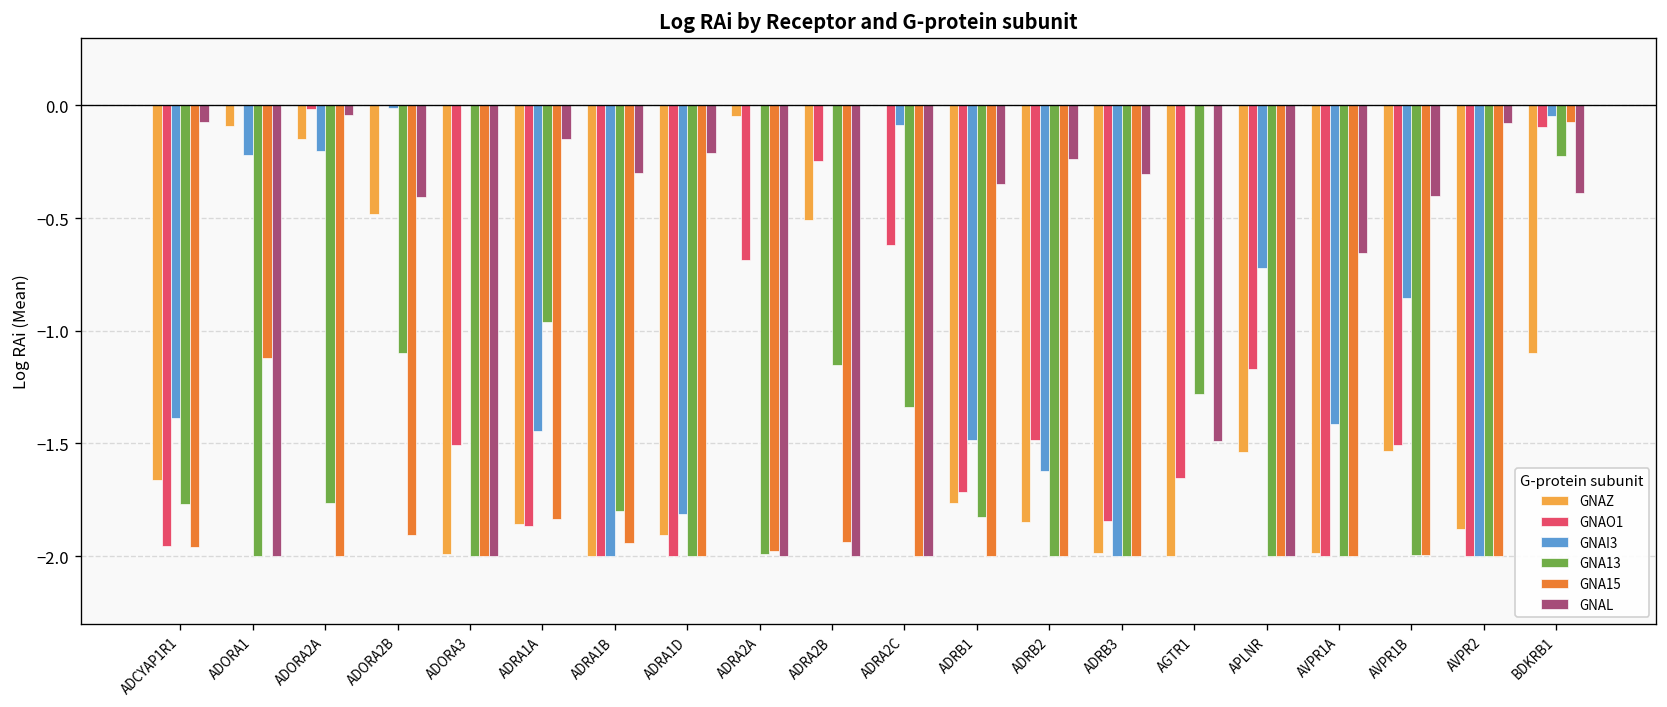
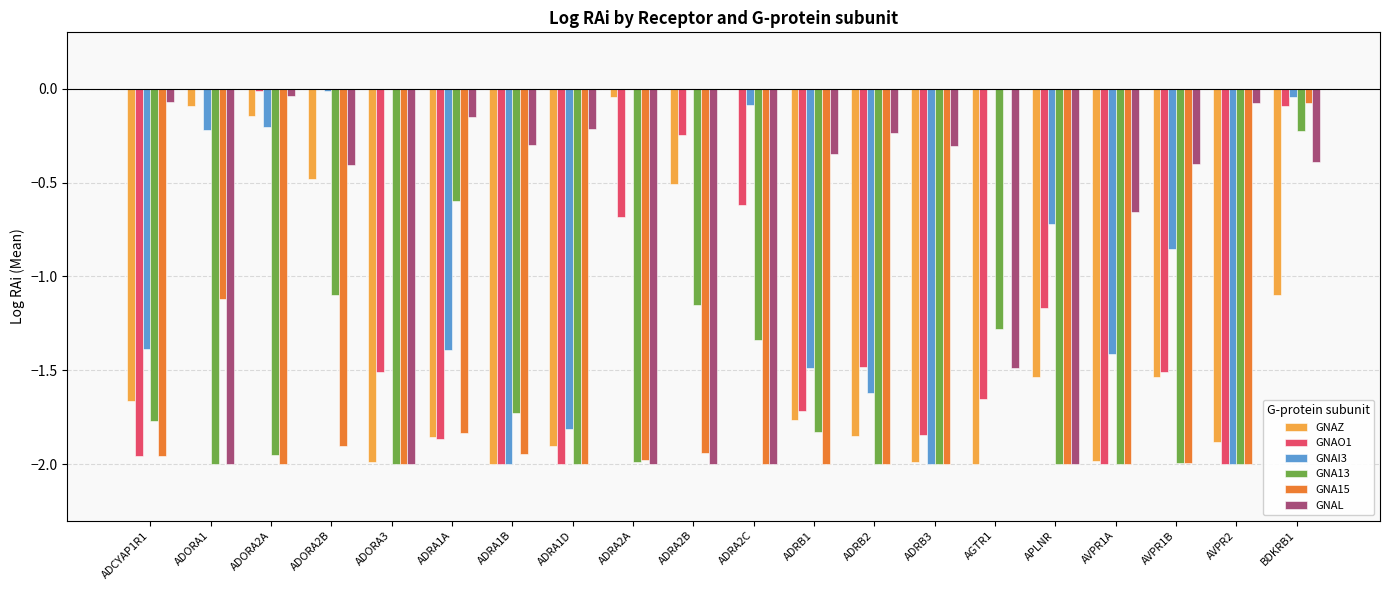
  {
    "GNAO1": {
      "ADCYAP1R1": -1.96,
      "ADORA1": 0.00,
      "ADORA2A": -0.02,
      "ADORA2B": 0.00,
      "ADORA3": -1.51,
      "ADRA1A": -1.87,
      "ADRA1B": -2.00,
      "ADRA1D": -2.00,
      "ADRA2A": -0.69,
      "ADRA2B": -0.25,
      "ADRA2C": -0.62,
      "ADRB1": -1.72,
      "ADRB2": -1.48,
      "ADRB3": -1.84,
      "AGTR1": -1.65,
      "APLNR": -1.17,
      "AVPR1A": -2.00,
      "AVPR1B": -1.51,
      "AVPR2": -2.00,
      "BDKRB1": -0.09
    },
    "GNAI3": {
      "ADCYAP1R1": -1.39,
      "ADORA1": -0.22,
      "ADORA2A": -0.20,
      "ADORA3": 0.00,
-     "ADRA1A": -1.44,
+     "ADRA1A": -1.39,
      "ADRA1B": -2.00,
      "ADRA1D": -1.81,
      "ADRA2A": 0.00,
      "ADRA2B": 0.00,
      "ADRA2C": -0.09,
      "ADRB1": -1.49,
      "ADRB2": -1.62,
      "ADRB3": -2.00,
      "AGTR1": 0.00,
      "APLNR": -0.72,
      "AVPR1A": -1.41,
      "AVPR1B": -0.85,
      "AVPR2": -2.00,
      "BDKRB1": -0.05
    },
    "GNA13": {
      "ADCYAP1R1": -1.77,
      "ADORA1": -2.00,
-     "ADORA2A": -1.77,
+     "ADORA2A": -1.95,
      "ADORA2B": -1.10,
      "ADORA3": -2.00,
-     "ADRA1A": -0.96,
-     "ADRA1B": -1.80,
+     "ADRA1A": -0.60,
+     "ADRA1B": -1.73,
      "ADRA1D": -2.00,
      "ADRA2A": -1.99,
      "ADRA2B": -1.15,
      "ADRA2C": -1.34,
      "ADRB1": -1.83,
      "ADRB2": -2.00,
      "ADRB3": -2.00,
      "AGTR1": -1.28,
      "APLNR": -2.00,
      "AVPR1A": -2.00,
      "AVPR1B": -1.99,
      "AVPR2": -2.00,
      "BDKRB1": -0.23
    },
    "GNAL": {
      "ADCYAP1R1": -0.07,
      "ADORA1": -2.00,
      "ADORA2A": -0.04,
      "ADORA2B": -0.41,
      "ADORA3": -2.00,
      "ADRA1A": -0.15,
      "ADRA1B": -0.30,
      "ADRA1D": -0.21,
      "ADRA2A": -2.00,
      "ADRA2B": -2.00,
      "ADRA2C": -2.00,
      "ADRB1": -0.35,
      "ADRB2": -0.24,
      "ADRB3": -0.31,
      "AGTR1": -1.49,
      "APLNR": -2.00,
      "AVPR1A": -0.66,
      "AVPR1B": -0.40,
      "AVPR2": -0.08,
      "BDKRB1": -0.39
    }
  }
